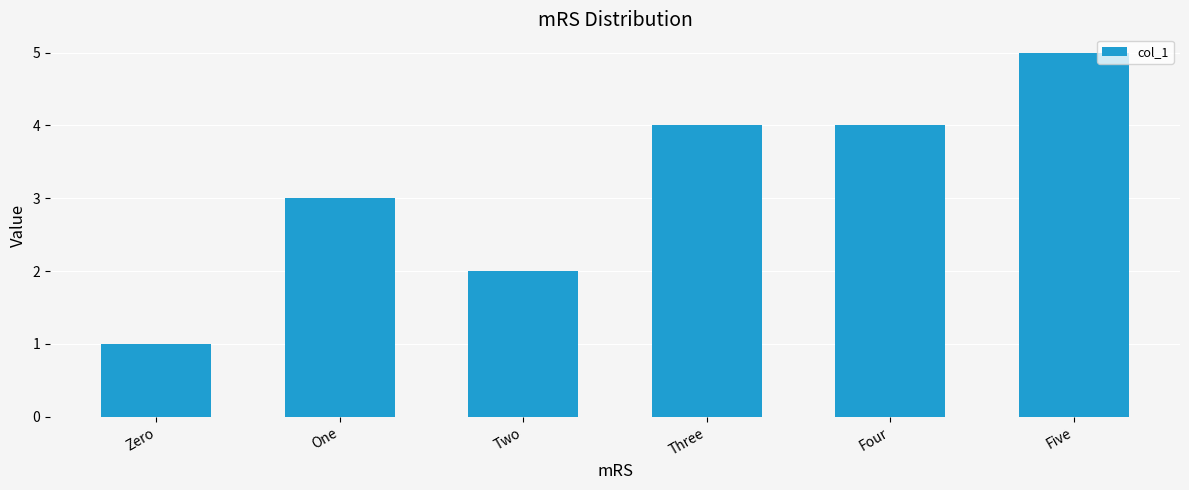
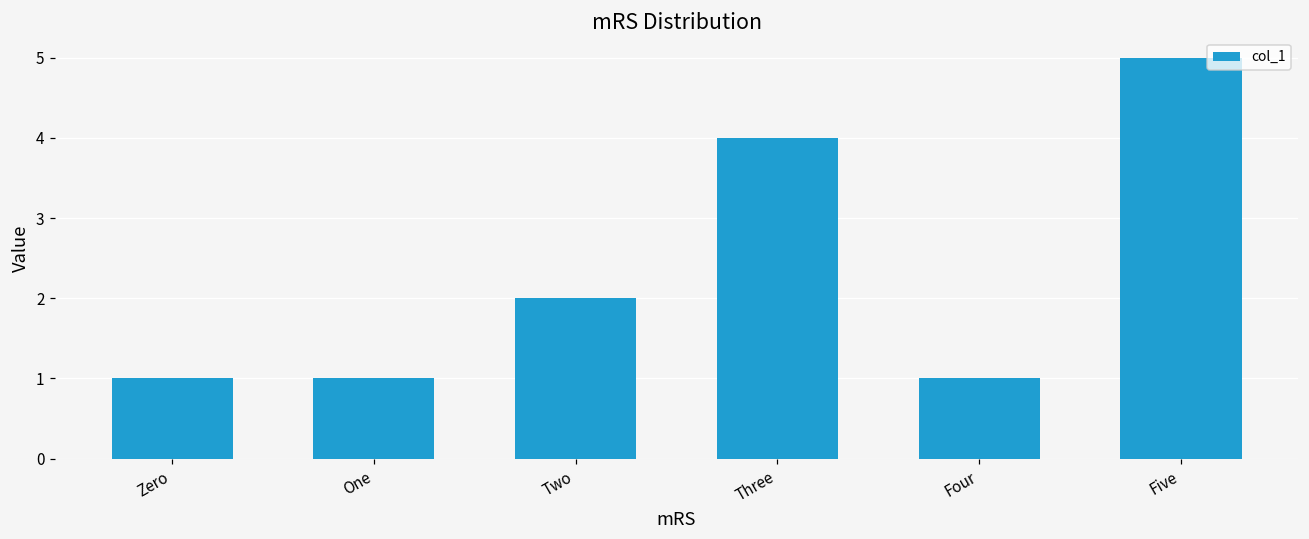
  {
    "Zero": 1,
-   "One": 3,
+   "One": 1,
    "Two": 2,
    "Three": 4,
-   "Four": 4,
+   "Four": 1,
    "Five": 5
  }
